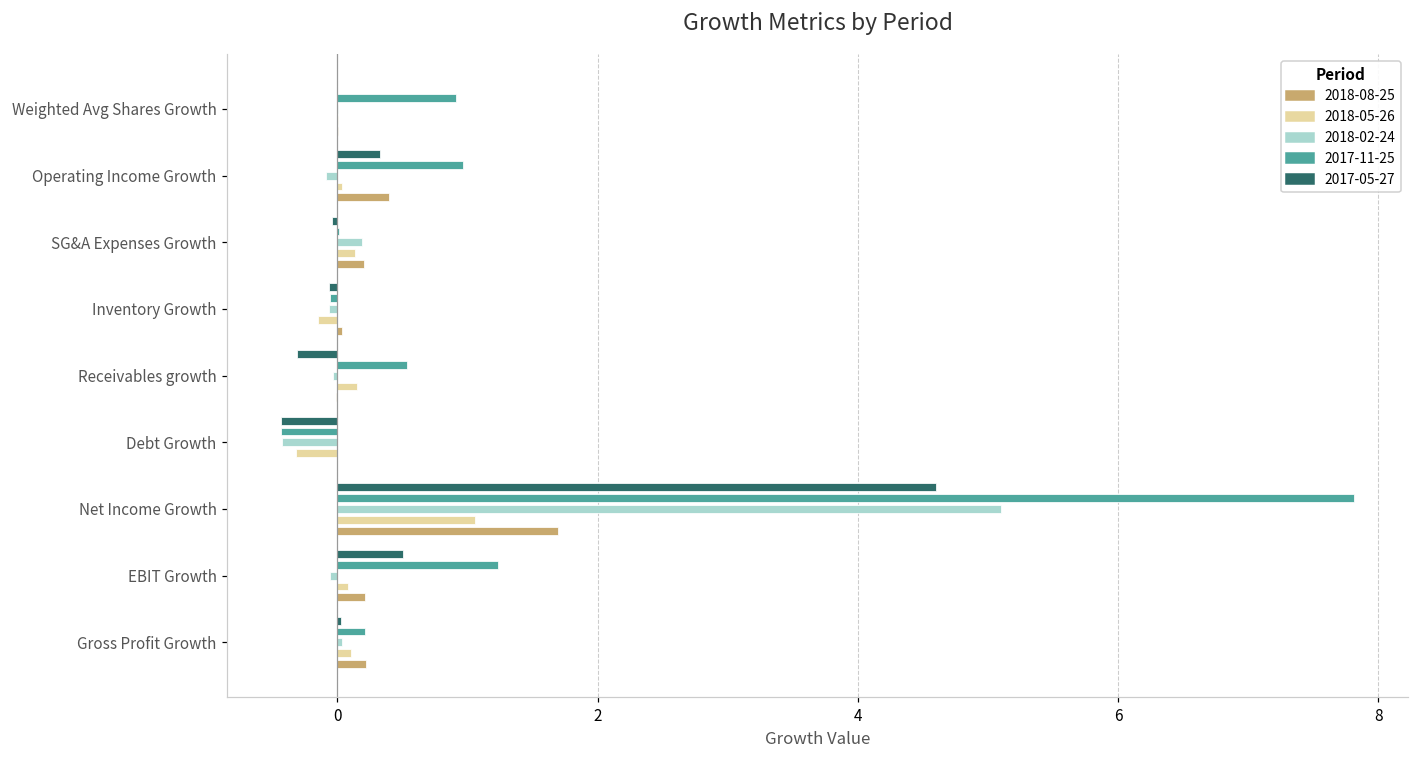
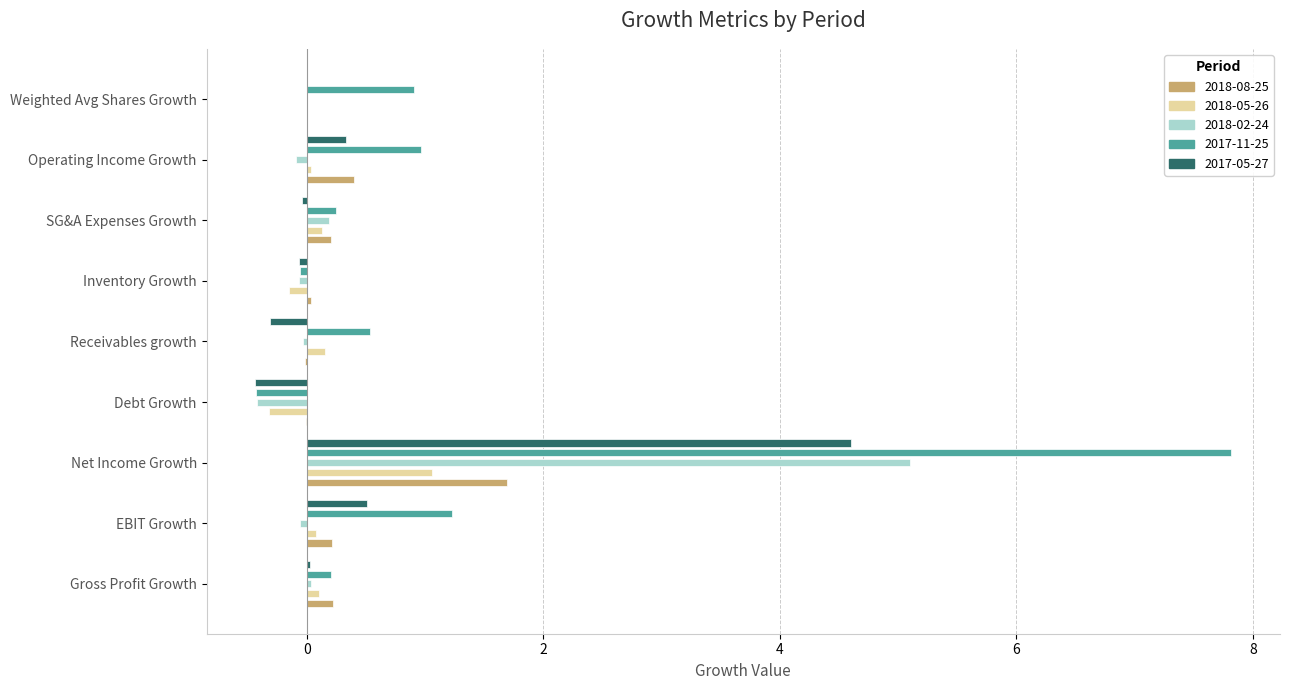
  {
    "2018-08-25": {
      "Operating Income Growth": 0.40,
      "SG&A Expenses Growth": 0.20,
      "Inventory Growth": 0.03,
      "Net Income Growth": 1.69,
      "EBIT Growth": 0.21,
      "Gross Profit Growth": 0.22
    },
    "2018-05-26": {
      "Operating Income Growth": 0.04,
      "SG&A Expenses Growth": 0.13,
      "Inventory Growth": -0.15,
      "Receivables growth": 0.15,
      "Debt Growth": -0.32,
      "Net Income Growth": 1.06,
      "EBIT Growth": 0.08,
      "Gross Profit Growth": 0.10
    },
    "2018-02-24": {
      "Operating Income Growth": -0.09,
      "SG&A Expenses Growth": 0.19,
      "Inventory Growth": -0.06,
      "Receivables growth": -0.03,
      "Debt Growth": -0.42,
      "Net Income Growth": 5.10,
      "EBIT Growth": -0.06,
      "Gross Profit Growth": 0.03
    },
    "2017-11-25": {
      "Weighted Avg Shares Growth": 0.91,
      "Operating Income Growth": 0.97,
-     "SG&A Expenses Growth": 0.02,
+     "SG&A Expenses Growth": 0.24,
      "Inventory Growth": -0.06,
      "Receivables growth": 0.53,
      "Debt Growth": -0.43,
      "Net Income Growth": 7.82,
      "EBIT Growth": 1.23,
      "Gross Profit Growth": 0.21
    },
    "2017-05-27": {
      "Weighted Avg Shares Growth": 0.00,
      "Operating Income Growth": 0.33,
      "SG&A Expenses Growth": -0.04,
      "Inventory Growth": -0.07,
      "Receivables growth": -0.31,
      "Debt Growth": -0.43,
      "Net Income Growth": 4.60,
      "EBIT Growth": 0.51,
      "Gross Profit Growth": 0.03
    }
  }
